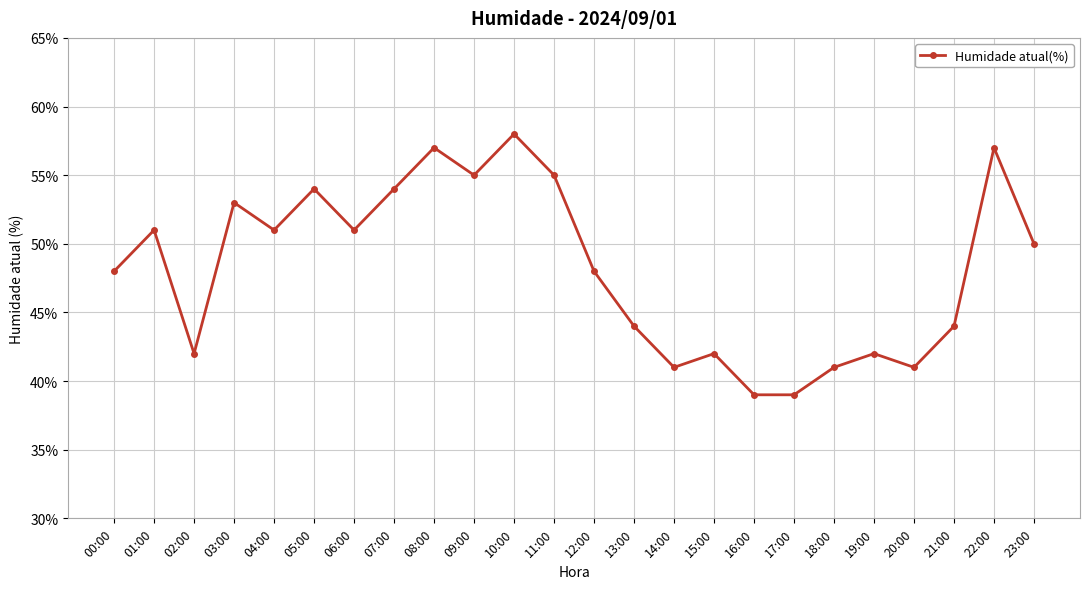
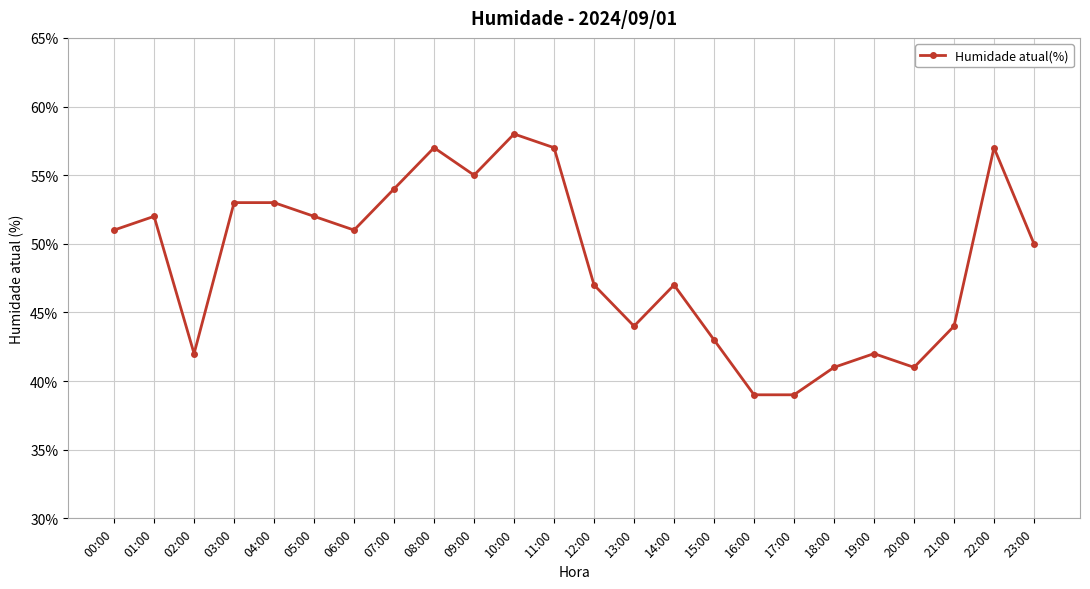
  {
-   "00:00": "48%",
-   "01:00": "51%",
+   "00:00": "51%",
+   "01:00": "52%",
    "02:00": "42%",
    "03:00": "53%",
-   "04:00": "51%",
-   "05:00": "54%",
+   "04:00": "53%",
+   "05:00": "52%",
    "06:00": "51%",
    "07:00": "54%",
    "08:00": "57%",
    "09:00": "55%",
    "10:00": "58%",
-   "11:00": "55%",
-   "12:00": "48%",
+   "11:00": "57%",
+   "12:00": "47%",
    "13:00": "44%",
-   "14:00": "41%",
-   "15:00": "42%",
+   "14:00": "47%",
+   "15:00": "43%",
    "16:00": "39%",
    "17:00": "39%",
    "18:00": "41%",
    "19:00": "42%",
    "20:00": "41%",
    "21:00": "44%",
    "22:00": "57%",
    "23:00": "50%"
  }
